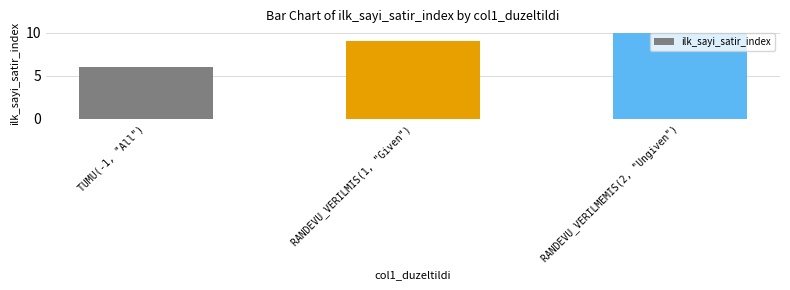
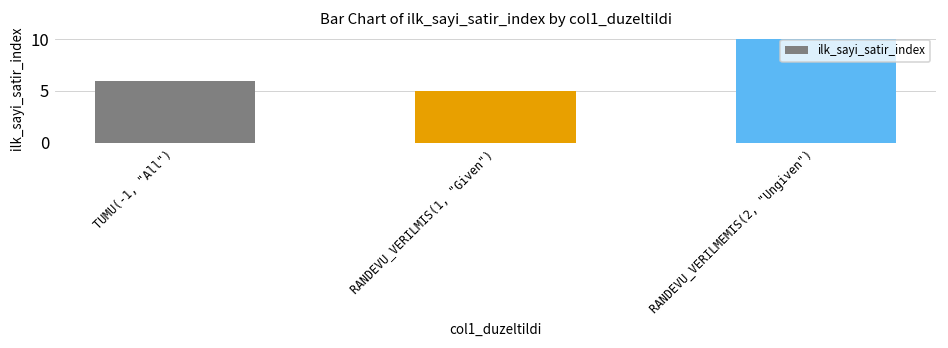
  {
    "TUMU(-1, \"All\")": 6,
-   "RANDEVU_VERILMIS(1, \"Given\")": 9,
+   "RANDEVU_VERILMIS(1, \"Given\")": 5,
    "RANDEVU_VERILMEMIS(2, \"Ungiven\")": 10
  }
